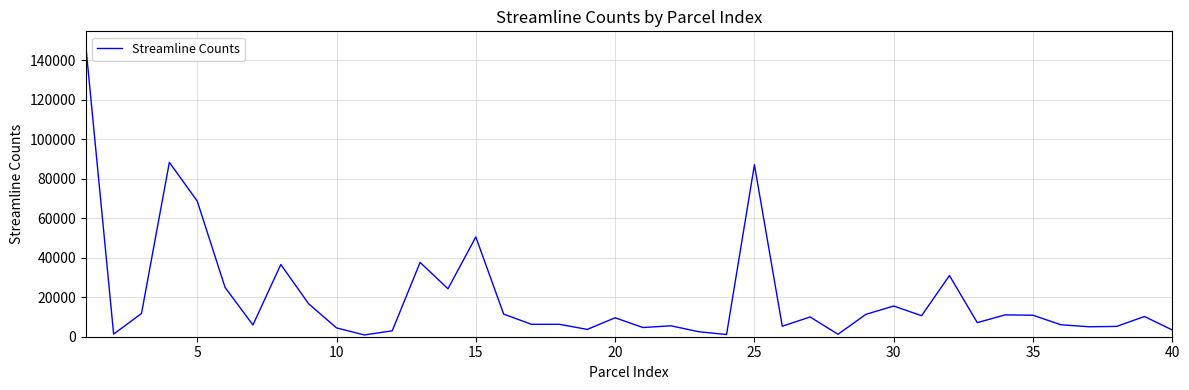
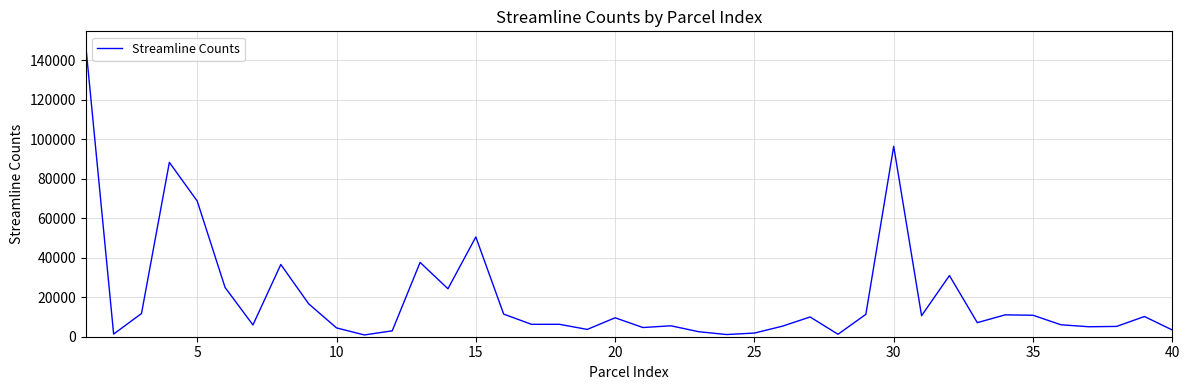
  {
    "5": 69000,
    "10": 4000,
    "15": 51000,
    "20": 10000,
-   "25": 87000,
-   "30": 16000,
+   "25": 2000,
+   "30": 96000,
    "35": 11000,
    "40": 3000
  }
